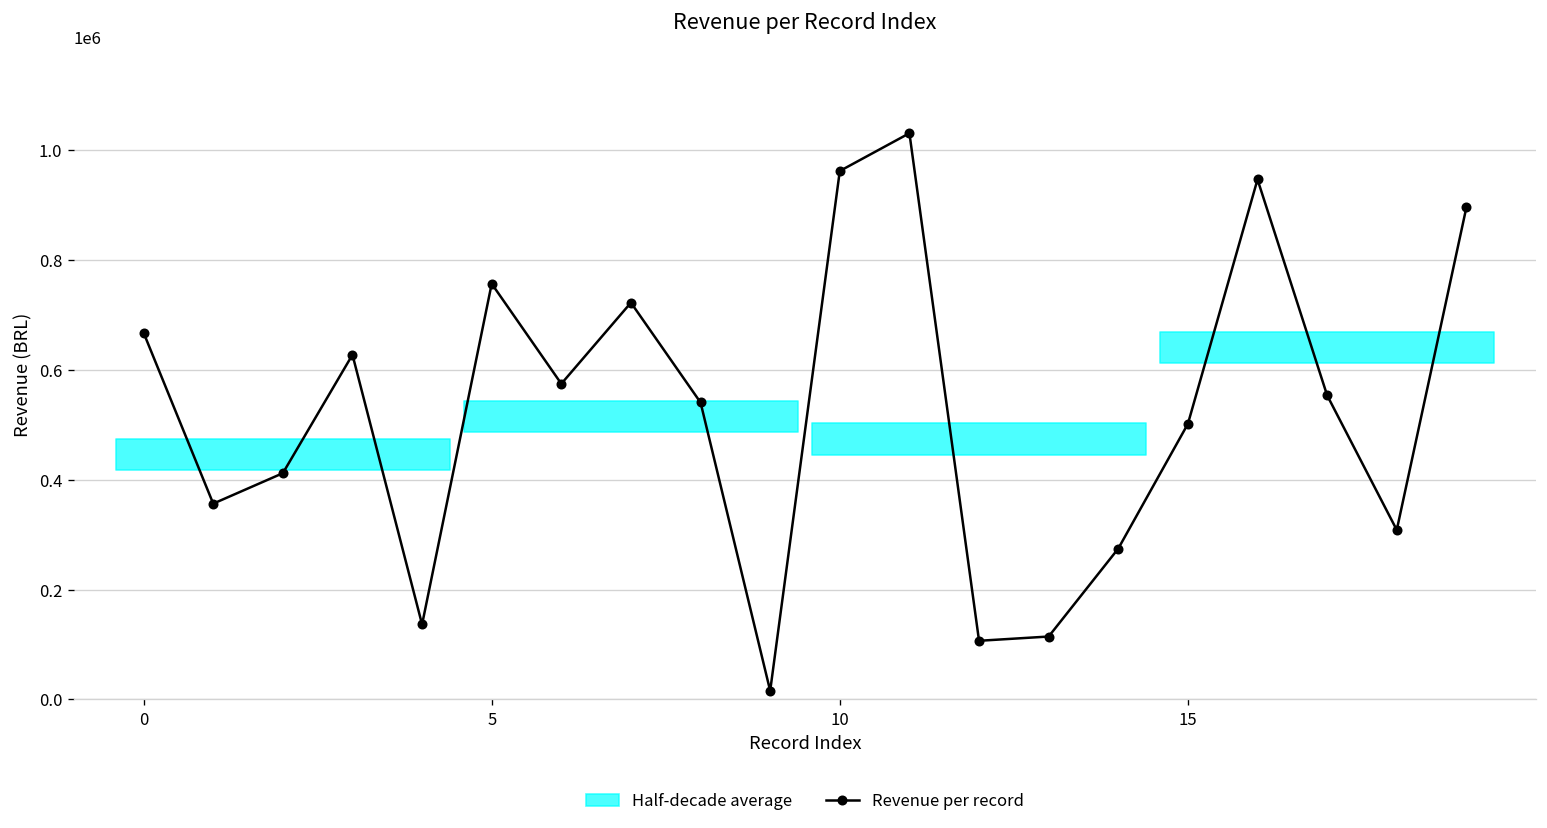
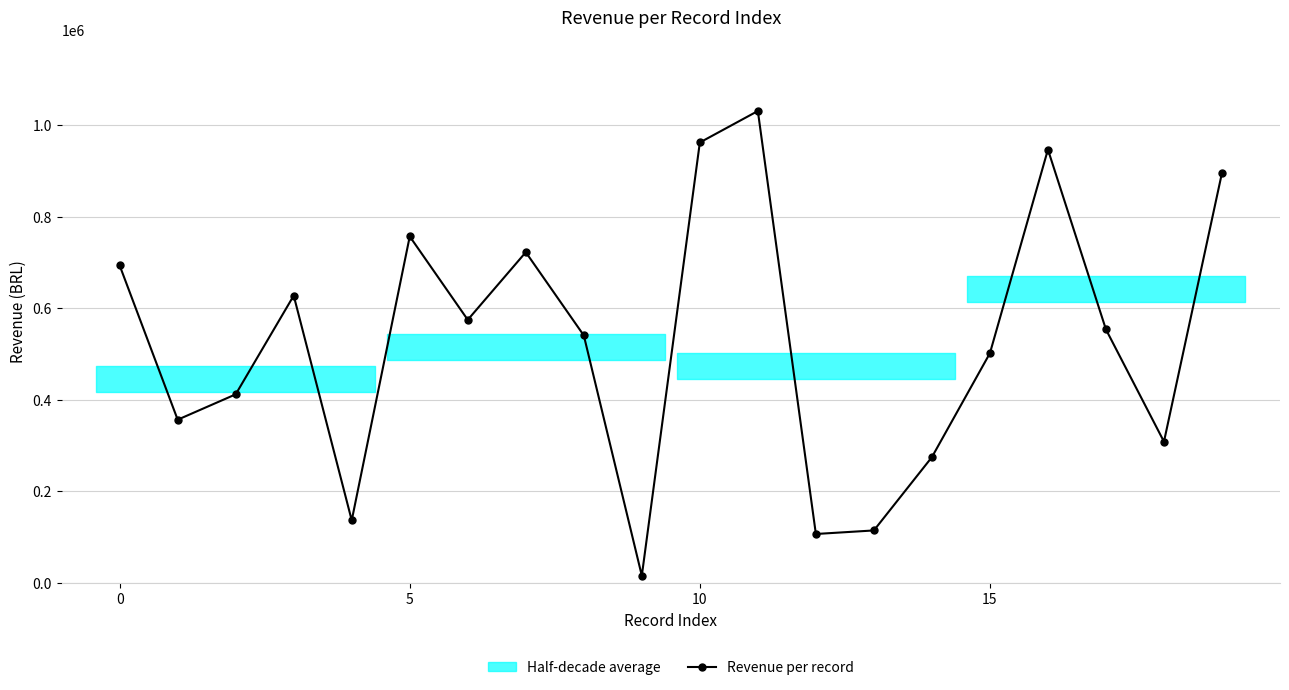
  {
    "Revenue per record": {
-     "0": 670000,
+     "0": 690000,
      "5": 760000,
      "10": 960000,
      "15": 500000
    }
  }
